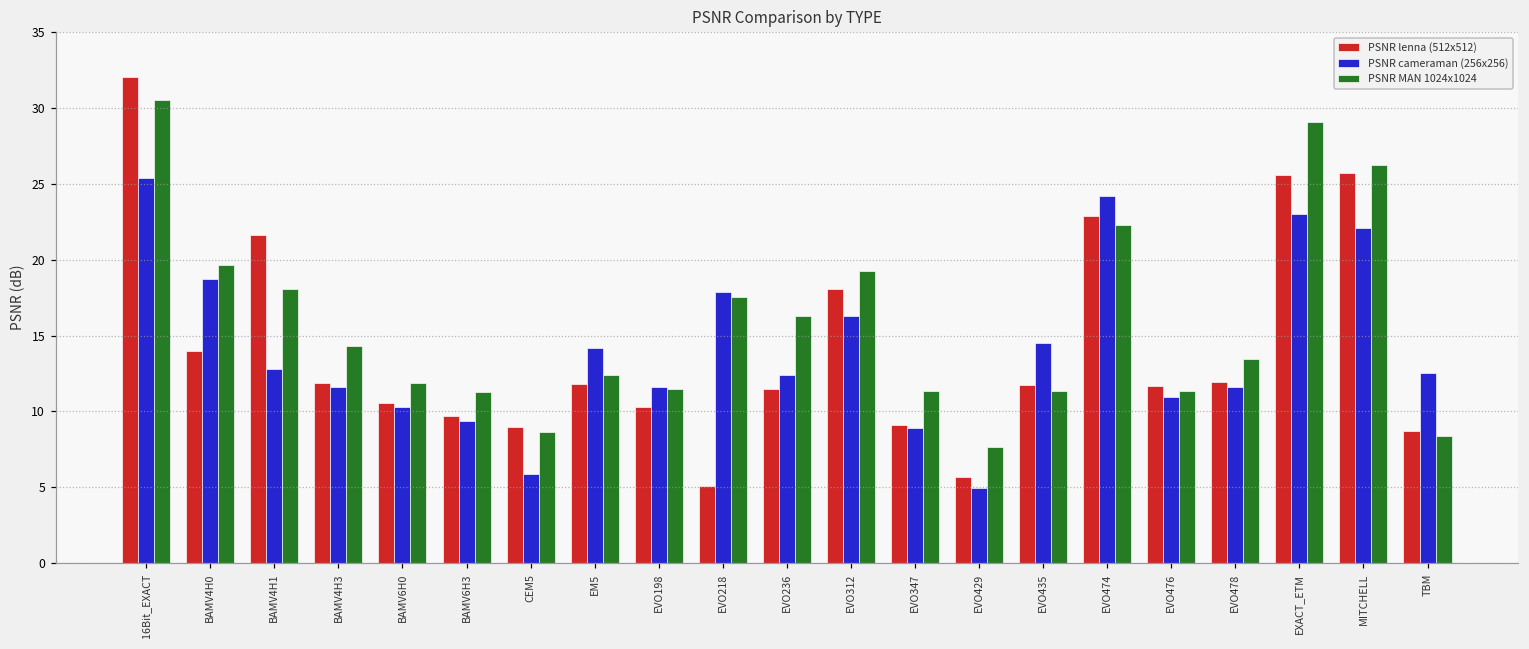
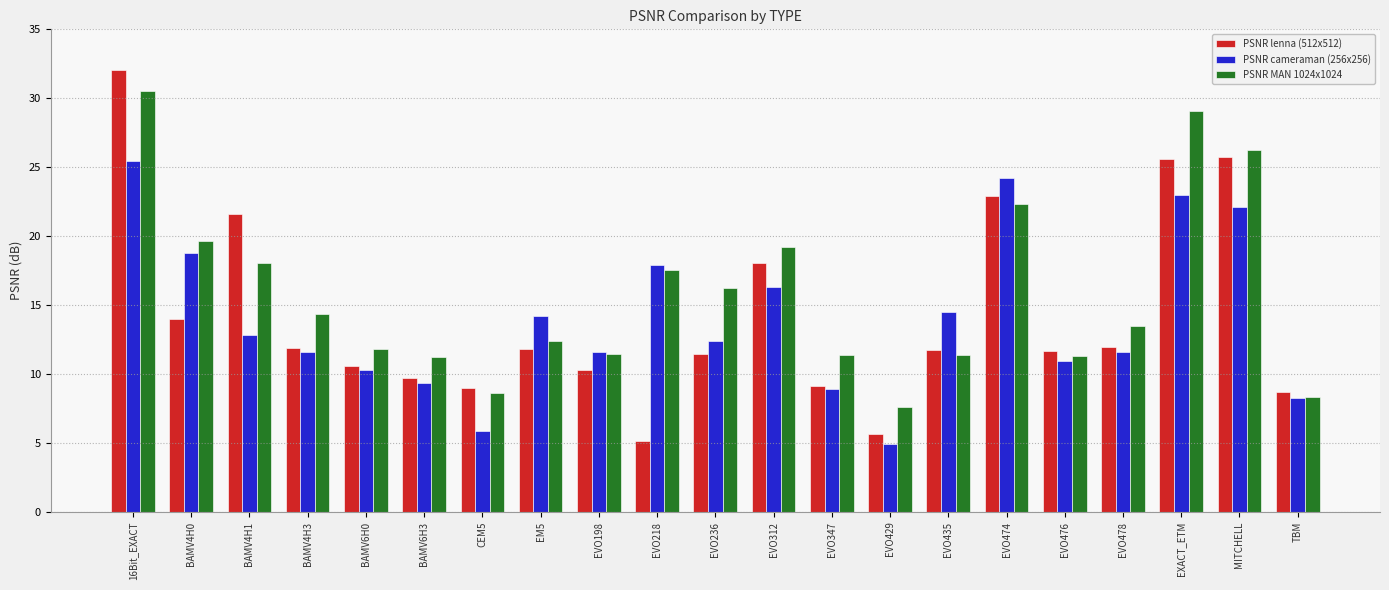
  {
    "PSNR lenna (512x512)": {
      "16Bit_EXACT": 32.1,
      "BAMV4H0": 14.0,
      "BAMV4H1": 21.6,
      "BAMV4H3": 11.9,
      "BAMV6H0": 10.5,
      "BAMV6H3": 9.7,
      "CEM5": 8.9,
      "EM5": 11.8,
      "EVO198": 10.3,
      "EVO218": 5.1,
      "EVO236": 11.4,
      "EVO312": 18.1,
      "EVO347": 9.1,
      "EVO429": 5.7,
      "EVO435": 11.8,
      "EVO474": 22.9,
      "EVO476": 11.7,
      "EVO478": 11.9,
      "EXACT_ETM": 25.6,
      "MITCHELL": 25.8,
      "TBM": 8.7
    },
    "PSNR cameraman (256x256)": {
      "16Bit_EXACT": 25.4,
      "BAMV4H0": 18.7,
      "BAMV4H1": 12.8,
      "BAMV4H3": 11.6,
      "BAMV6H0": 10.3,
      "BAMV6H3": 9.4,
      "CEM5": 5.8,
      "EM5": 14.2,
      "EVO198": 11.6,
      "EVO218": 17.9,
      "EVO236": 12.4,
      "EVO312": 16.3,
      "EVO347": 8.9,
      "EVO429": 4.9,
      "EVO435": 14.5,
      "EVO474": 24.2,
      "EVO476": 11.0,
      "EVO478": 11.6,
      "EXACT_ETM": 23.0,
      "MITCHELL": 22.1,
-     "TBM": 12.5
+     "TBM": 8.2
    },
    "PSNR MAN 1024x1024": {
      "16Bit_EXACT": 30.5,
      "BAMV4H0": 19.6,
      "BAMV4H1": 18.1,
      "BAMV4H3": 14.3,
      "BAMV6H0": 11.8,
      "BAMV6H3": 11.3,
      "CEM5": 8.6,
      "EM5": 12.4,
      "EVO198": 11.5,
      "EVO218": 17.5,
      "EVO236": 16.3,
      "EVO312": 19.2,
      "EVO347": 11.4,
      "EVO429": 7.6,
      "EVO435": 11.4,
      "EVO474": 22.3,
      "EVO476": 11.3,
      "EVO478": 13.5,
      "EXACT_ETM": 29.1,
      "MITCHELL": 26.2,
      "TBM": 8.4
    }
  }
